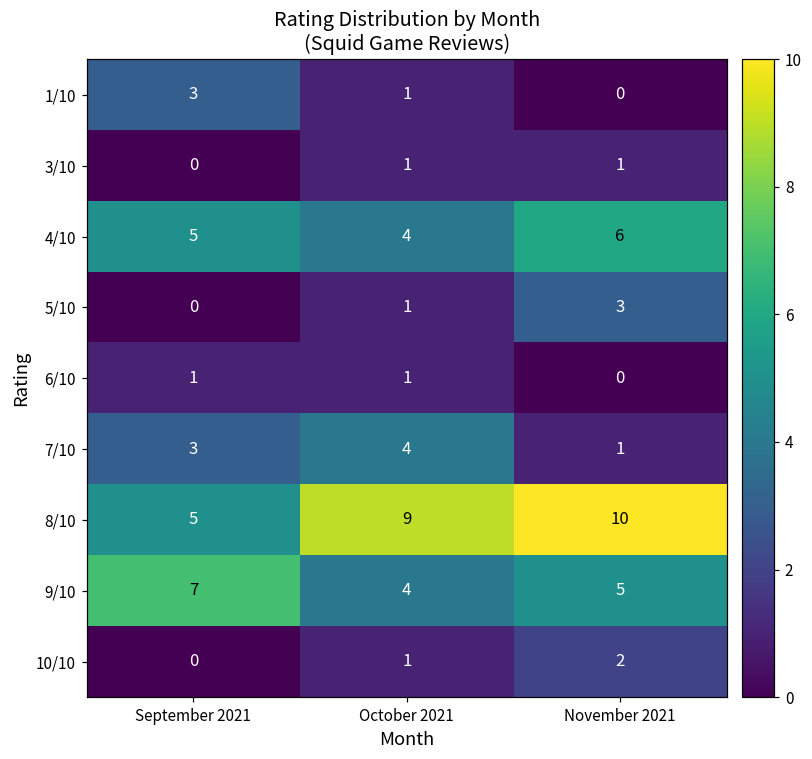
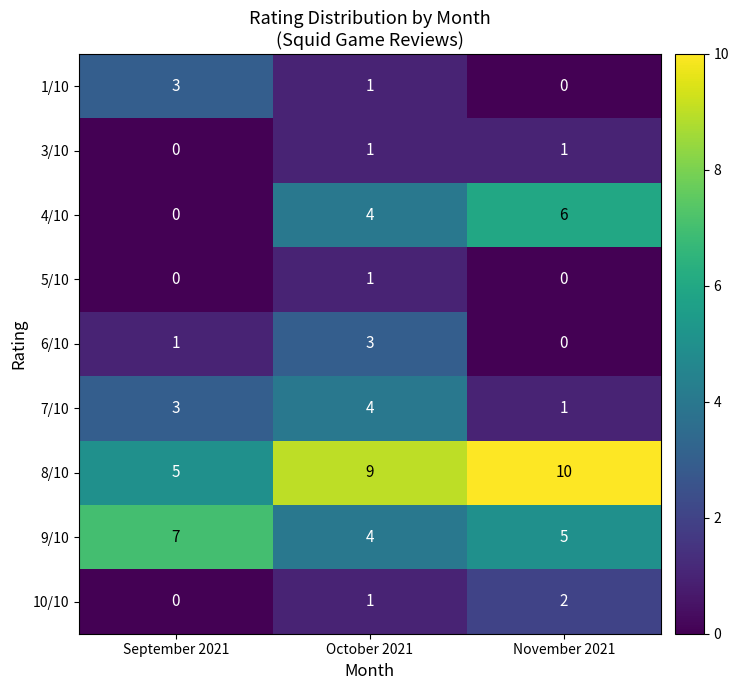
  {
    "1/10": {
      "September 2021": 3,
      "October 2021": 1,
      "November 2021": 0
    },
    "3/10": {
      "September 2021": 0,
      "October 2021": 1,
      "November 2021": 1
    },
    "4/10": {
-     "September 2021": 5,
+     "September 2021": 0,
      "October 2021": 4,
      "November 2021": 6
    },
    "5/10": {
      "September 2021": 0,
      "October 2021": 1,
-     "November 2021": 3
+     "November 2021": 0
    },
    "6/10": {
      "September 2021": 1,
-     "October 2021": 1,
+     "October 2021": 3,
      "November 2021": 0
    },
    "7/10": {
      "September 2021": 3,
      "October 2021": 4,
      "November 2021": 1
    },
    "8/10": {
      "September 2021": 5,
      "October 2021": 9,
      "November 2021": 10
    },
    "9/10": {
      "September 2021": 7,
      "October 2021": 4,
      "November 2021": 5
    },
    "10/10": {
      "September 2021": 0,
      "October 2021": 1,
      "November 2021": 2
    }
  }
